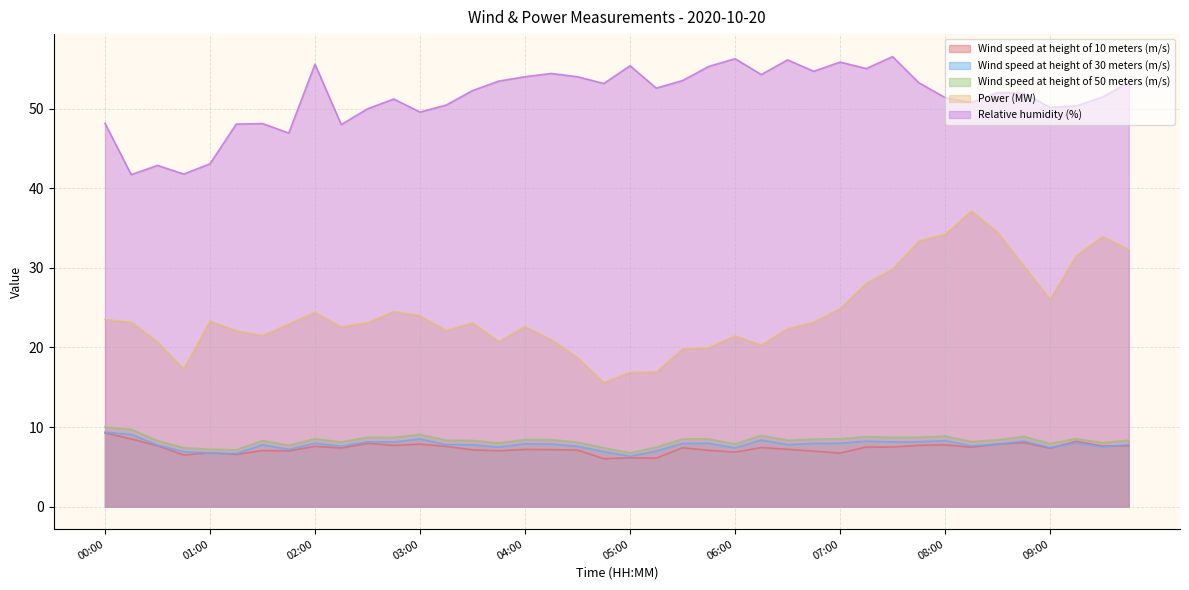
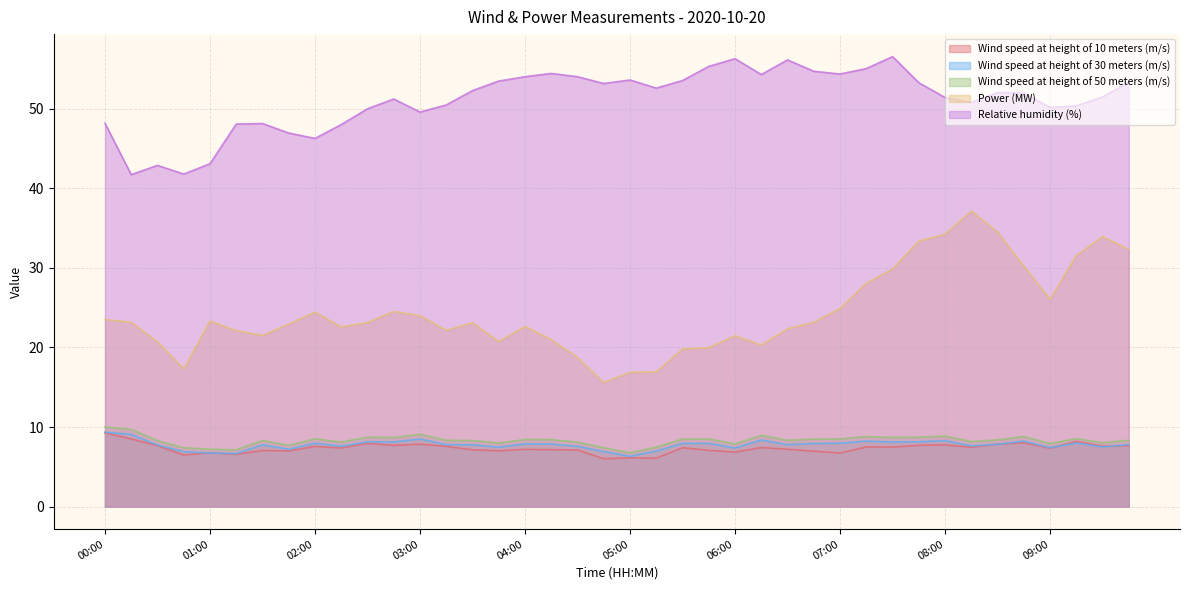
  {
    "Wind speed at height of 30 meters (m/s)": {
      "02:00": 8,
      "03:00": 9,
      "04:00": 8,
      "06:00": 7,
      "07:00": 8,
      "08:00": 8
    },
    "Relative humidity (%)": {
      "00:00": 48,
      "01:00": 43,
-     "02:00": 56,
+     "02:00": 46,
      "03:00": 50,
      "04:00": 54,
-     "05:00": 55,
+     "05:00": 54,
      "06:00": 56,
-     "07:00": 56
+     "07:00": 54
    }
  }
